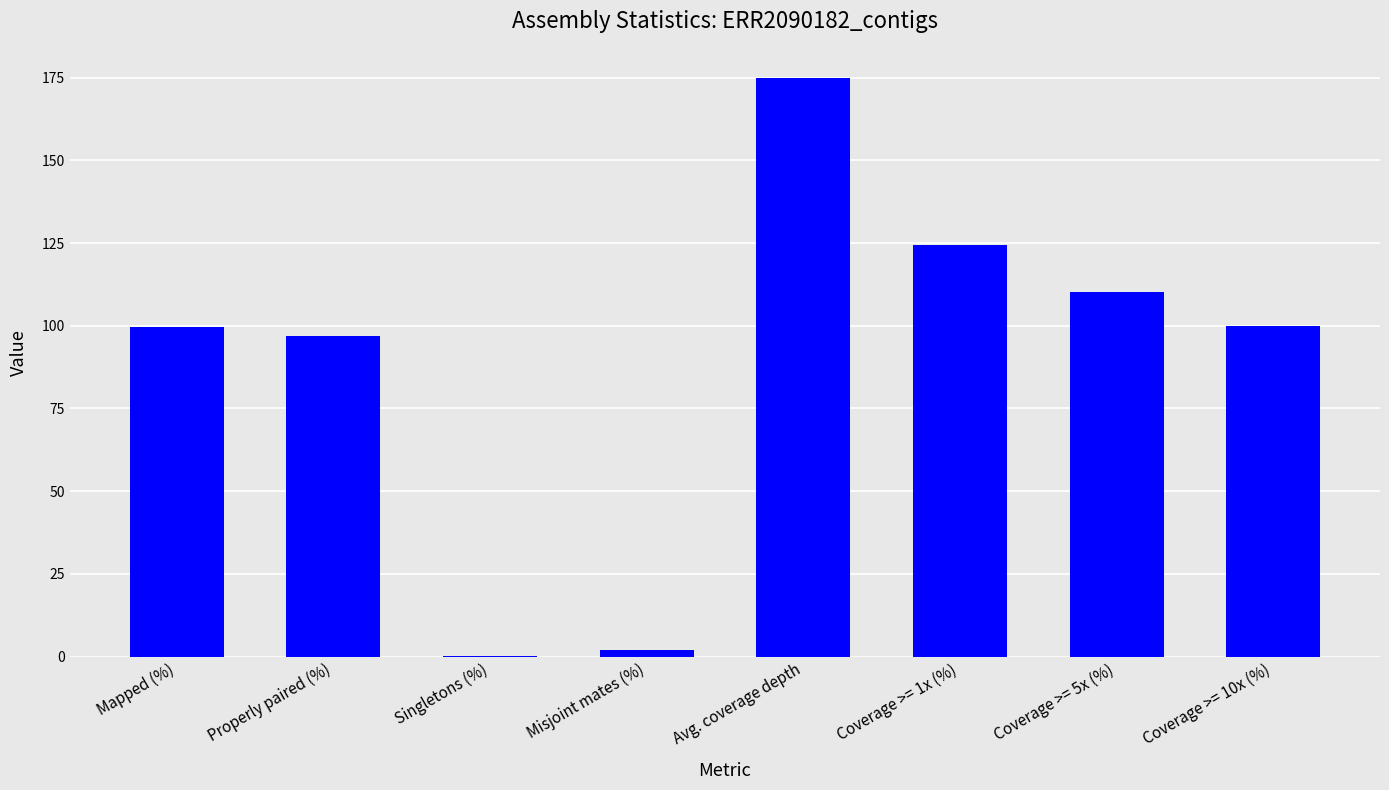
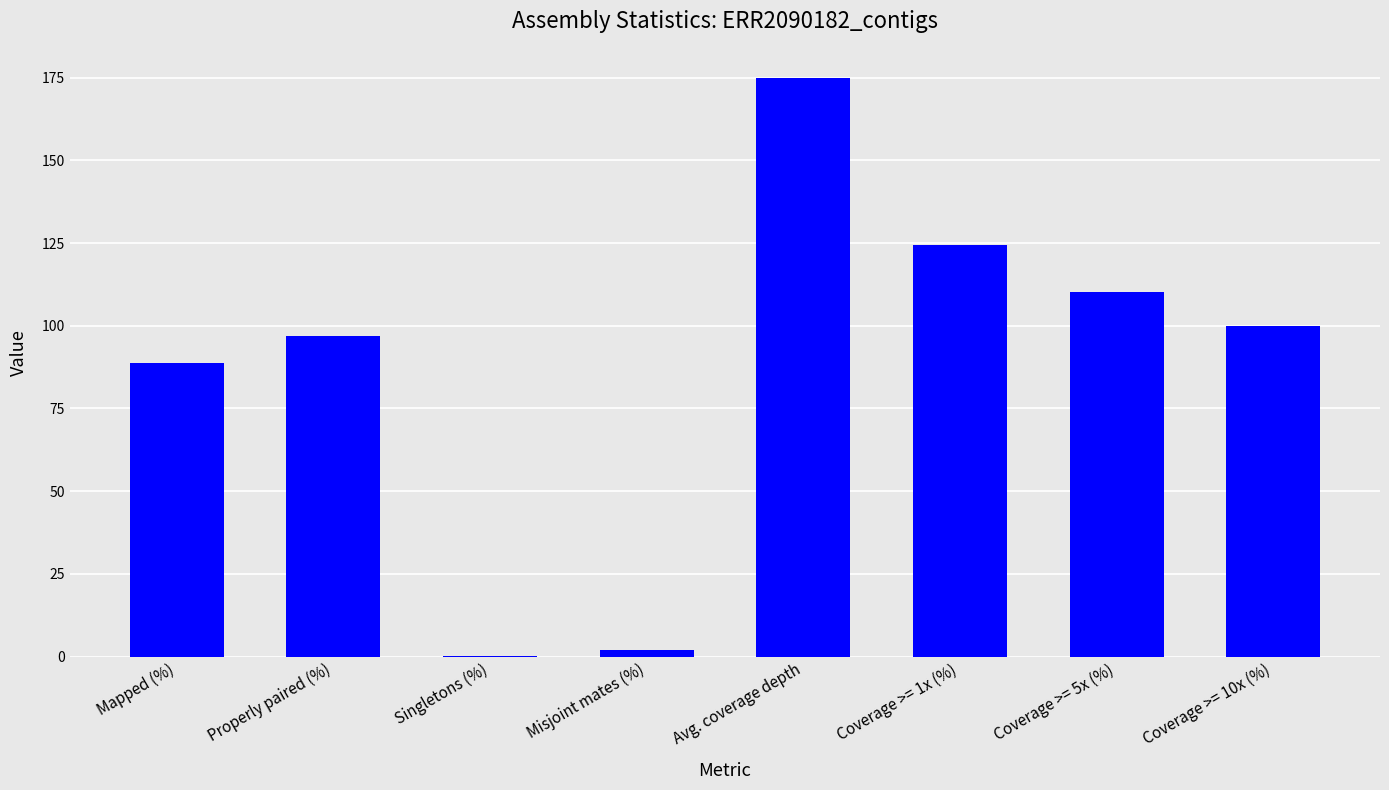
  {
-   "Mapped (%)": 100,
+   "Mapped (%)": 89,
    "Properly paired (%)": 97,
    "Misjoint mates (%)": 2,
    "Avg. coverage depth": 175,
    "Coverage >= 1x (%)": 124,
    "Coverage >= 5x (%)": 110,
    "Coverage >= 10x (%)": 100
  }
